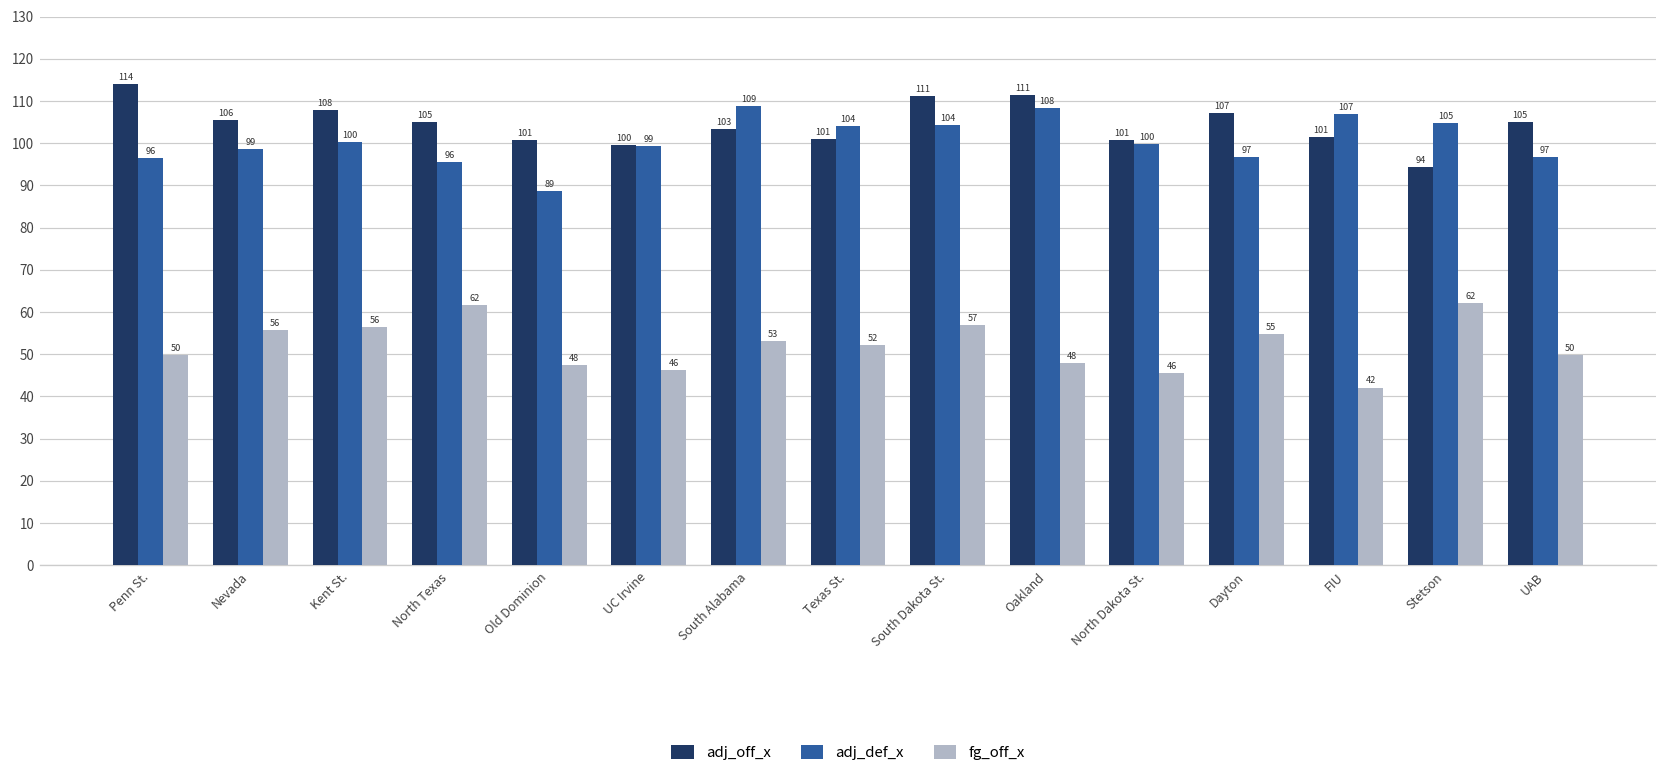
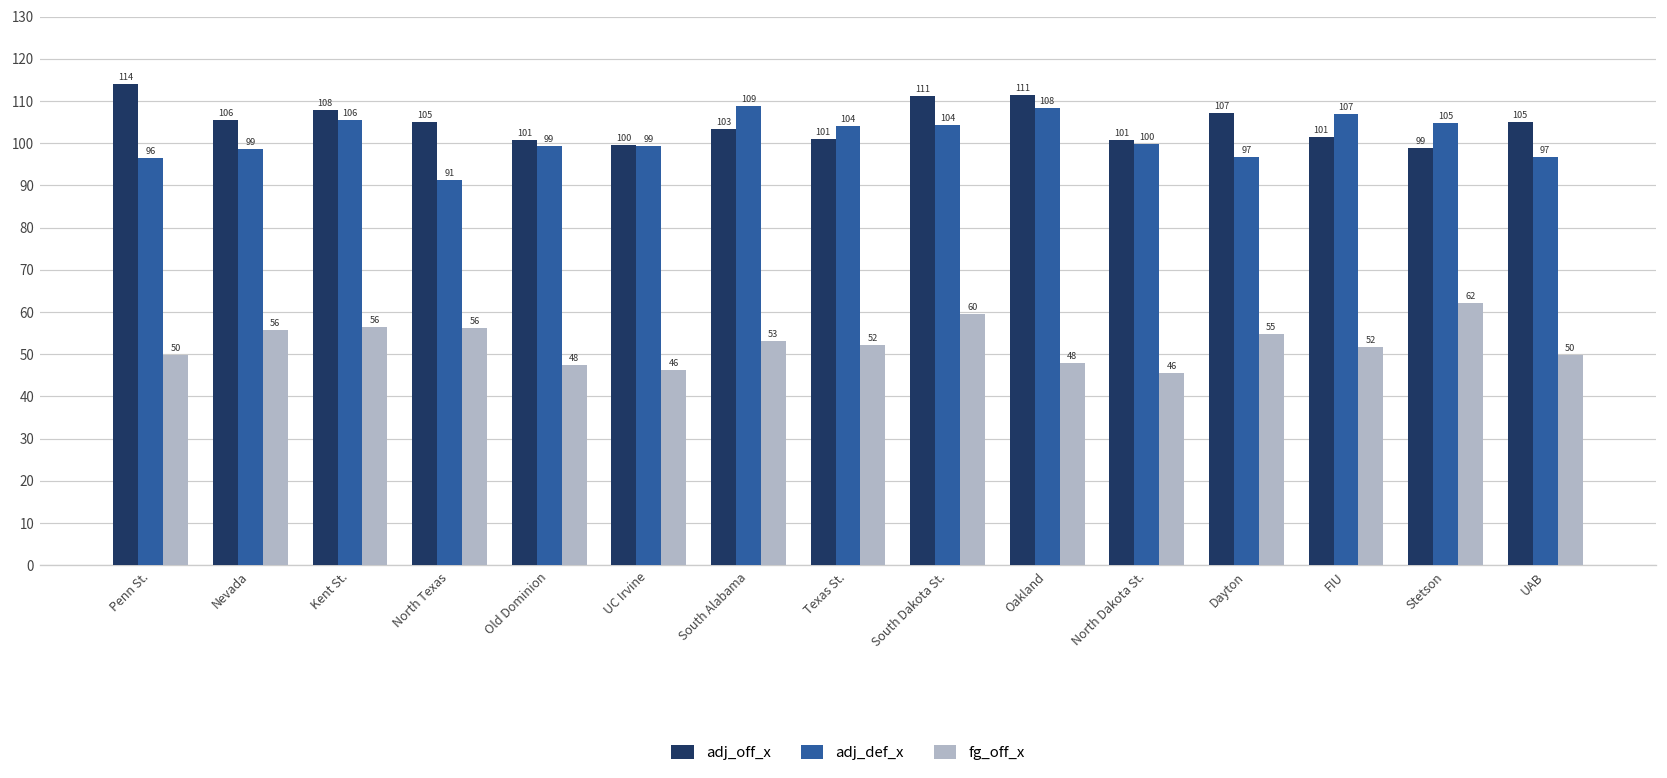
  {
    "adj_off_x": {
      "Penn St.": 114,
      "Nevada": 106,
      "Kent St.": 108,
      "North Texas": 105,
      "Old Dominion": 101,
      "UC Irvine": 100,
      "South Alabama": 103,
      "Texas St.": 101,
      "South Dakota St.": 111,
      "Oakland": 111,
      "North Dakota St.": 101,
      "Dayton": 107,
      "FIU": 101,
-     "Stetson": 94,
+     "Stetson": 99,
      "UAB": 105
    },
    "adj_def_x": {
      "Penn St.": 96,
      "Nevada": 99,
-     "Kent St.": 100,
-     "North Texas": 96,
-     "Old Dominion": 89,
+     "Kent St.": 106,
+     "North Texas": 91,
+     "Old Dominion": 99,
      "UC Irvine": 99,
      "South Alabama": 109,
      "Texas St.": 104,
      "South Dakota St.": 104,
      "Oakland": 108,
      "North Dakota St.": 100,
      "Dayton": 97,
      "FIU": 107,
      "Stetson": 105,
      "UAB": 97
    },
    "fg_off_x": {
      "Penn St.": 50,
      "Nevada": 56,
      "Kent St.": 56,
-     "North Texas": 62,
+     "North Texas": 56,
      "Old Dominion": 48,
      "UC Irvine": 46,
      "South Alabama": 53,
      "Texas St.": 52,
-     "South Dakota St.": 57,
+     "South Dakota St.": 60,
      "Oakland": 48,
      "North Dakota St.": 46,
      "Dayton": 55,
-     "FIU": 42,
+     "FIU": 52,
      "Stetson": 62,
      "UAB": 50
    }
  }
